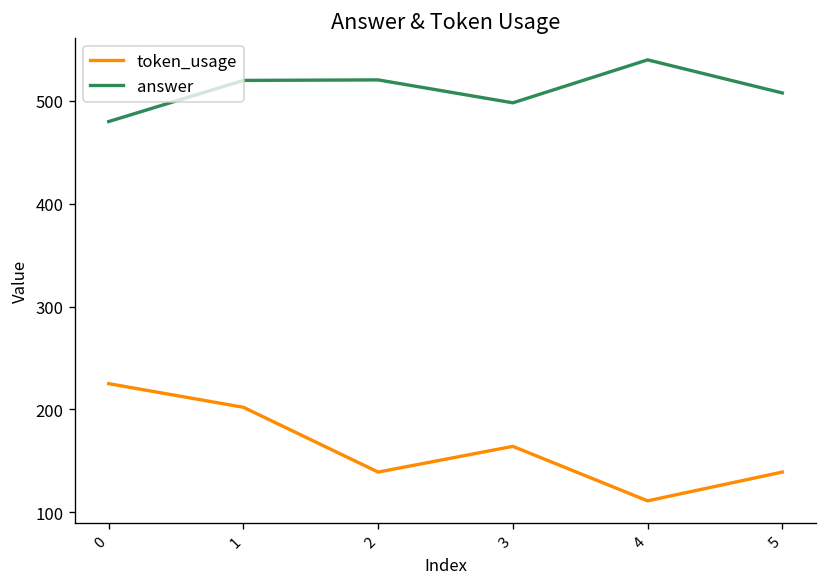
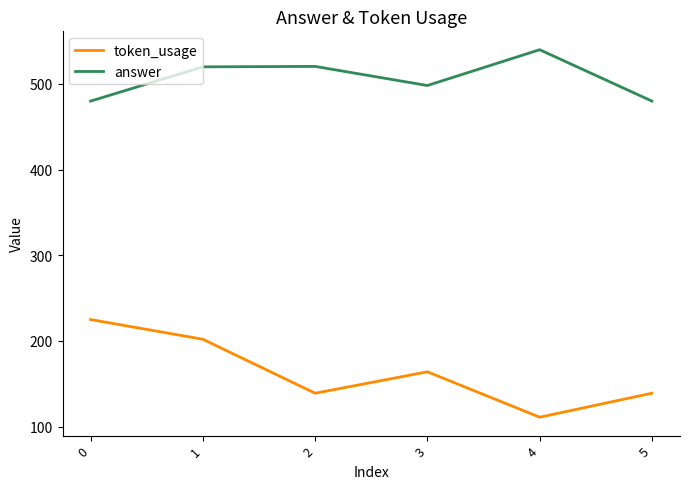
  {
    "token_usage": {
      "0": 230,
      "1": 200,
      "2": 140,
      "3": 160,
      "4": 110,
      "5": 140
    },
    "answer": {
      "0": 480,
      "2": 520,
      "3": 500,
      "4": 540,
-     "5": 510
+     "5": 480
    }
  }
